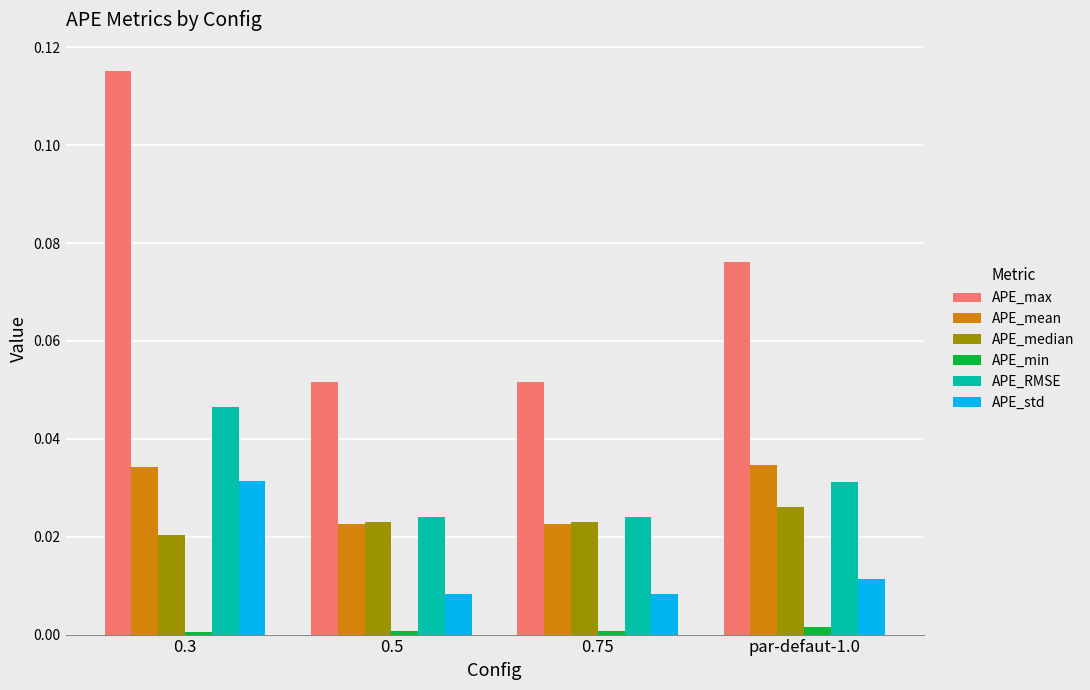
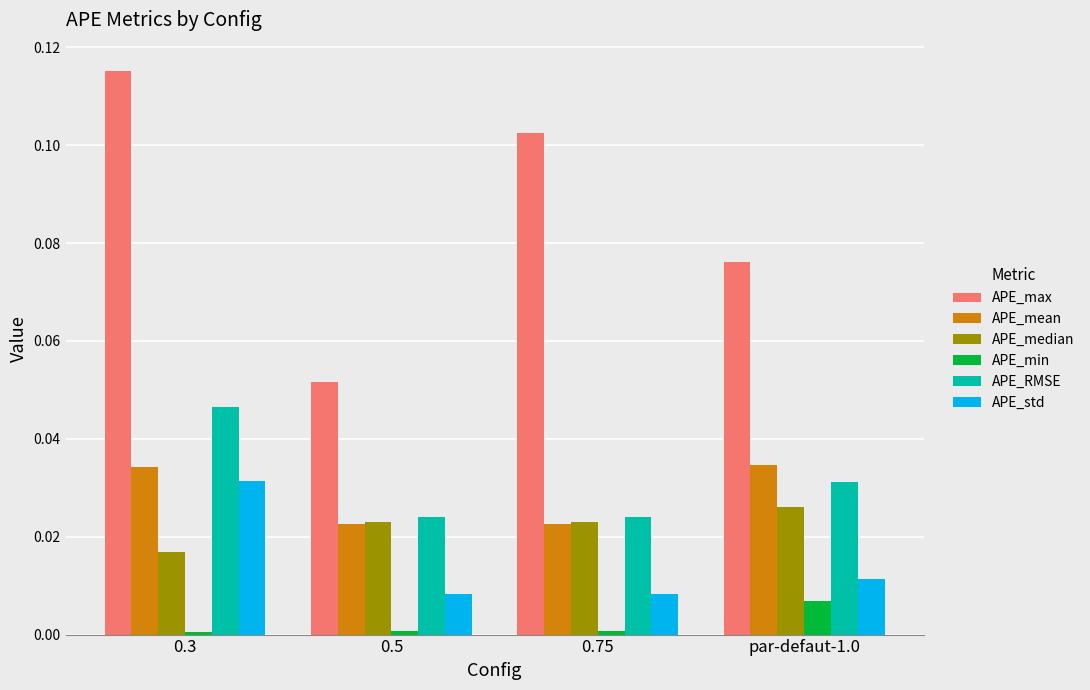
  {
    "APE_max": {
      "0.3": 0.115,
      "0.5": 0.052,
-     "0.75": 0.052,
+     "0.75": 0.102,
      "par-defaut-1.0": 0.076
    },
    "APE_mean": {
      "0.3": 0.034,
      "0.5": 0.023,
      "0.75": 0.023,
      "par-defaut-1.0": 0.035
    },
    "APE_median": {
-     "0.3": 0.020,
+     "0.3": 0.017,
      "0.5": 0.023,
      "0.75": 0.023,
      "par-defaut-1.0": 0.026
    },
    "APE_min": {
      "0.3": 0.001,
      "0.5": 0.001,
      "0.75": 0.001,
-     "par-defaut-1.0": 0.002
+     "par-defaut-1.0": 0.007
    },
    "APE_RMSE": {
      "0.3": 0.046,
      "0.5": 0.024,
      "0.75": 0.024,
      "par-defaut-1.0": 0.031
    },
    "APE_std": {
      "0.3": 0.031,
      "0.5": 0.008,
      "0.75": 0.008,
      "par-defaut-1.0": 0.011
    }
  }
